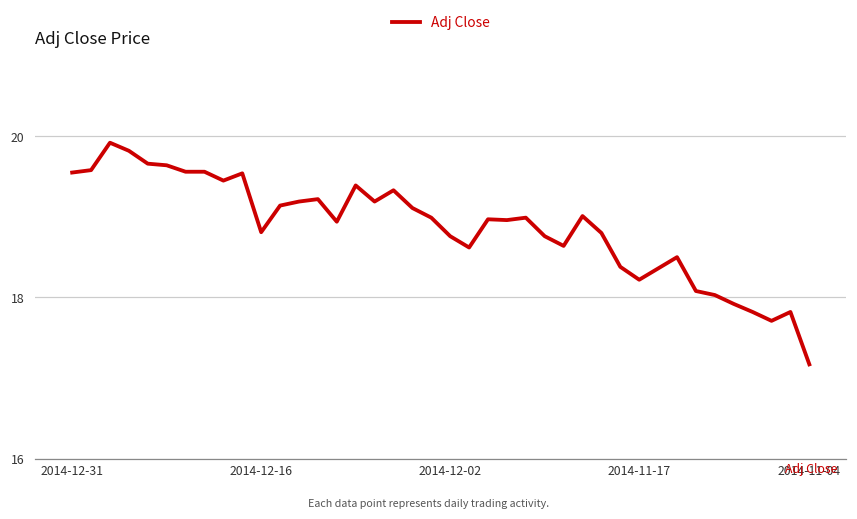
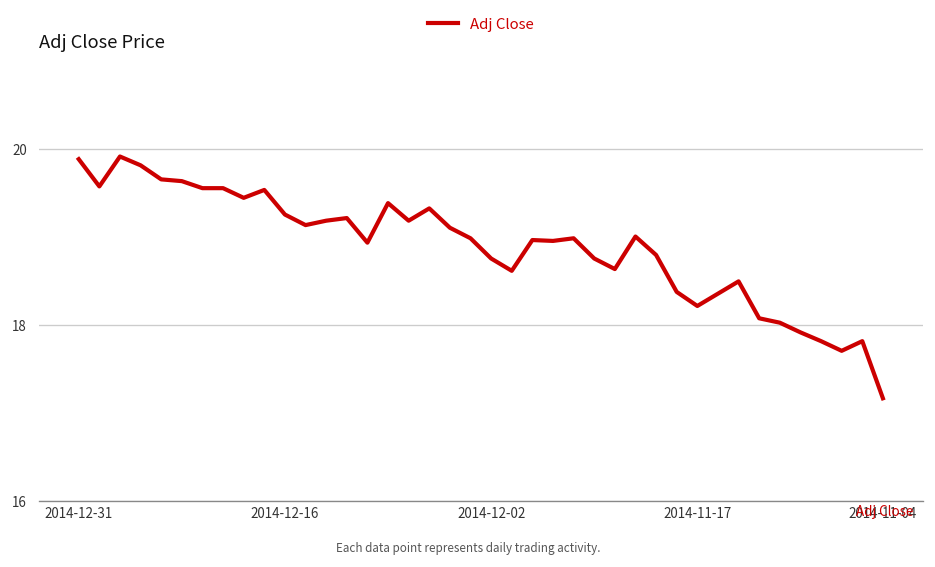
  {
-   "2014-12-31": 19.6,
-   "2014-12-16": 18.8,
+   "2014-12-31": 19.9,
+   "2014-12-16": 19.3,
    "2014-12-02": 18.8,
    "2014-11-17": 18.2,
    "2014-11-04": 17.2
  }
